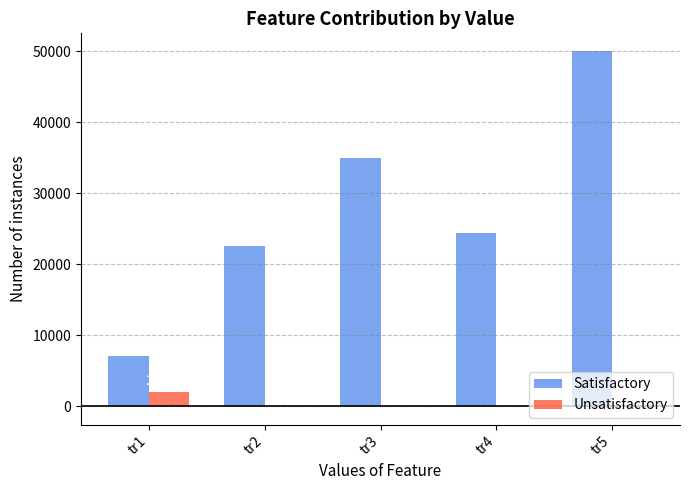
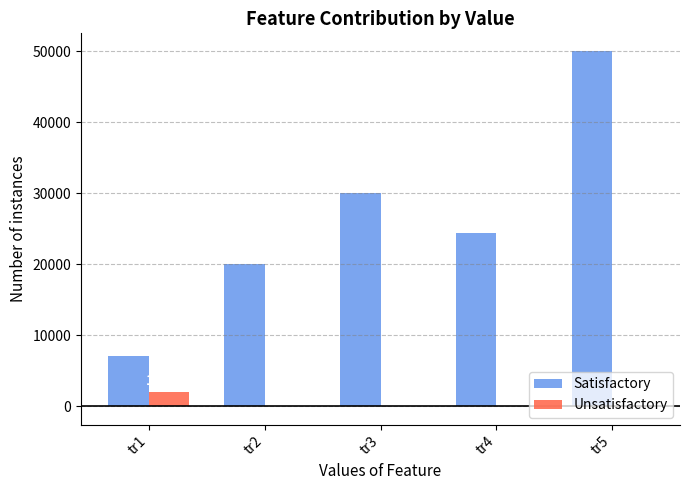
  {
    "Satisfactory": {
      "tr1": 7000,
-     "tr2": 23000,
-     "tr3": 35000,
+     "tr2": 20000,
+     "tr3": 30000,
      "tr4": 24000,
      "tr5": 50000
    },
    "Unsatisfactory": {
      "tr1": 2000
    }
  }
